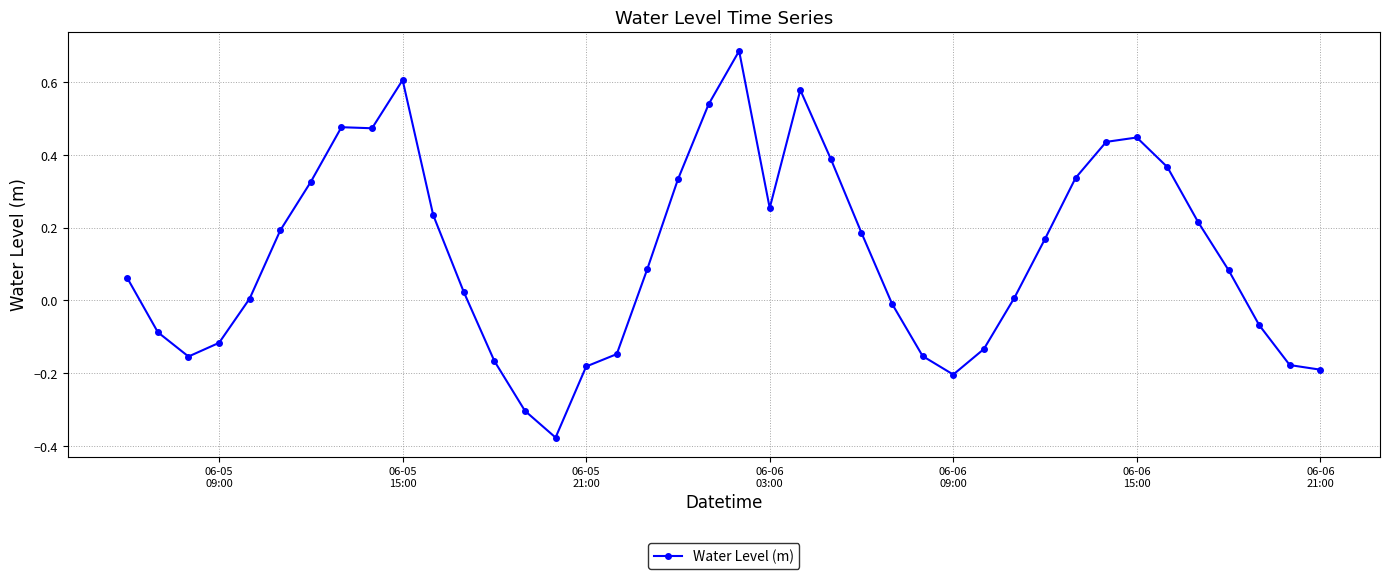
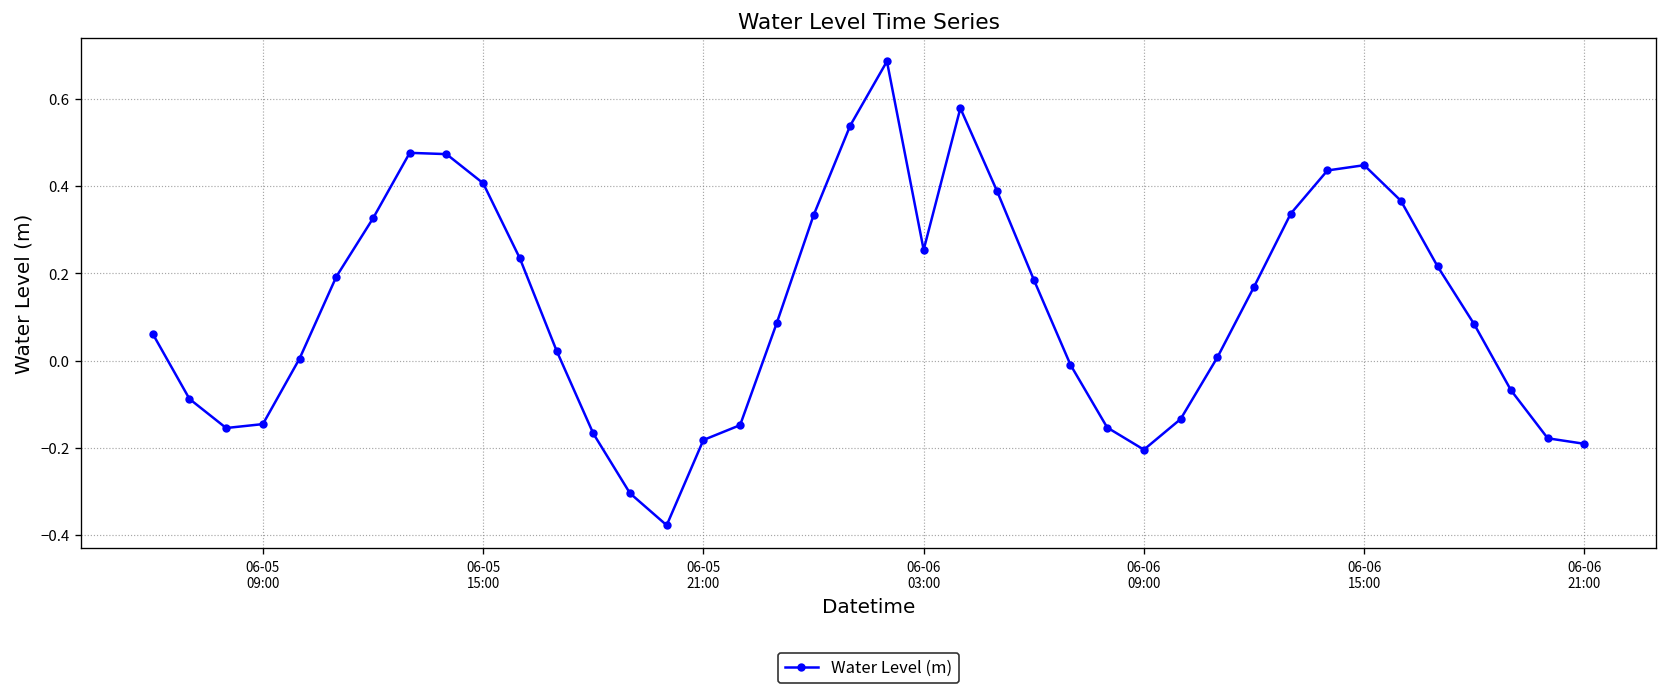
  {
-   "06-05 09:00": -0.12,
-   "06-05 15:00": 0.61,
+   "06-05 09:00": -0.15,
+   "06-05 15:00": 0.41,
    "06-05 21:00": -0.18,
    "06-06 03:00": 0.25,
    "06-06 09:00": -0.20,
    "06-06 15:00": 0.45,
    "06-06 21:00": -0.19
  }
